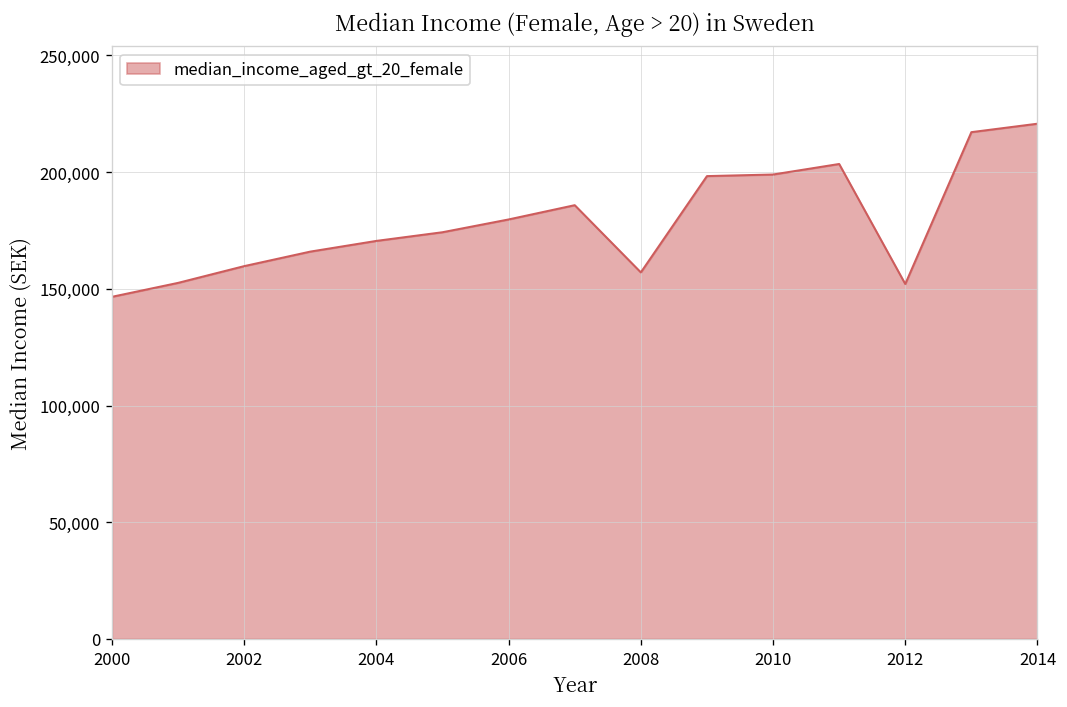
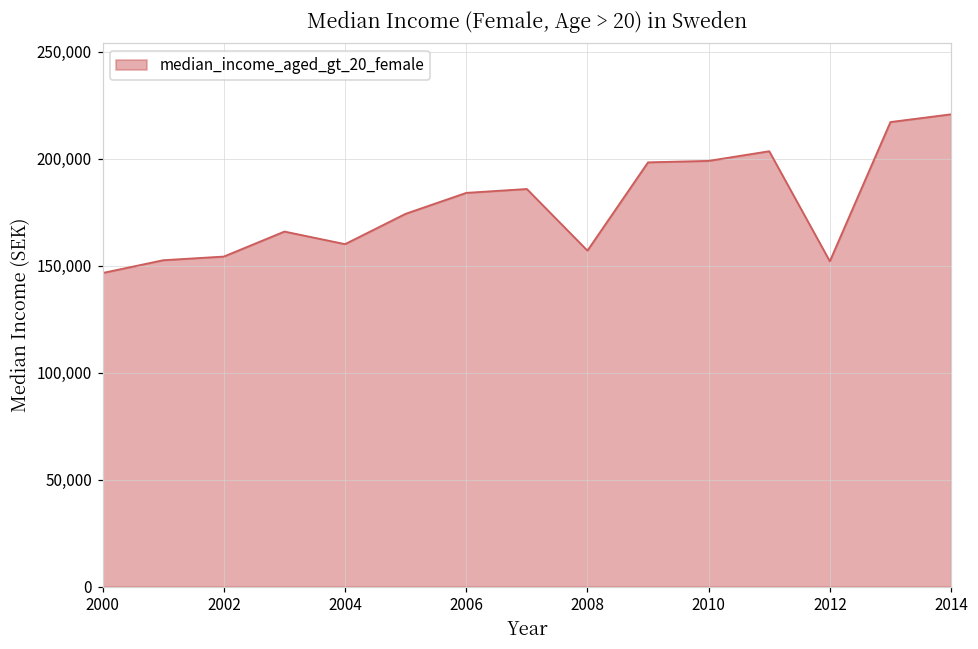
  {
    "2000": "147,000",
-   "2002": "160,000",
-   "2004": "171,000",
-   "2006": "180,000",
+   "2002": "154,000",
+   "2004": "160,000",
+   "2006": "184,000",
    "2008": "157,000",
    "2010": "199,000",
    "2012": "152,000",
    "2014": "221,000"
  }
